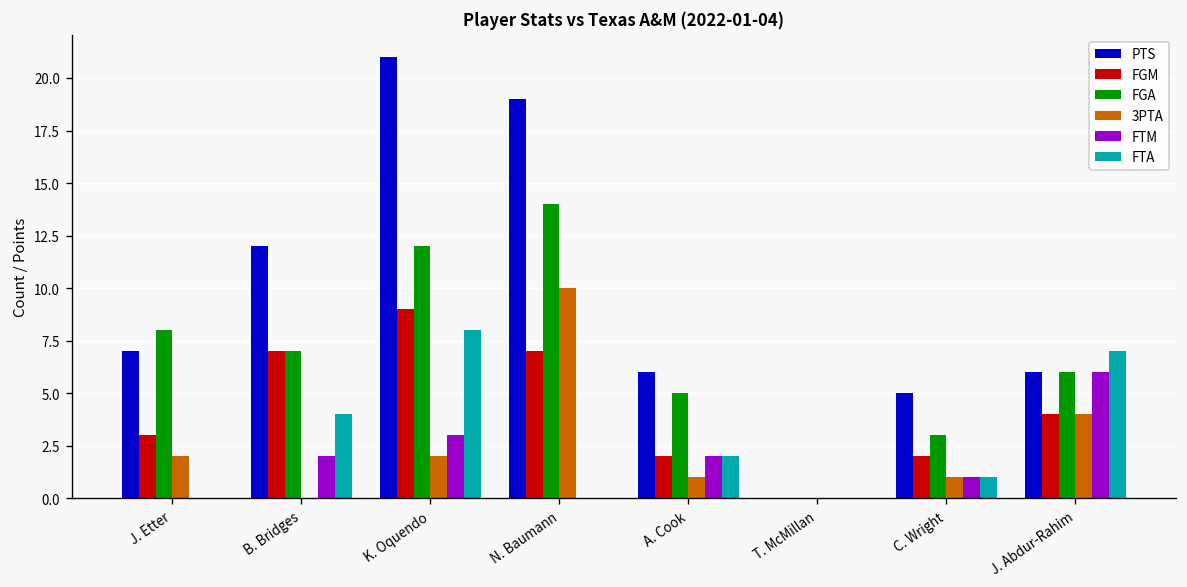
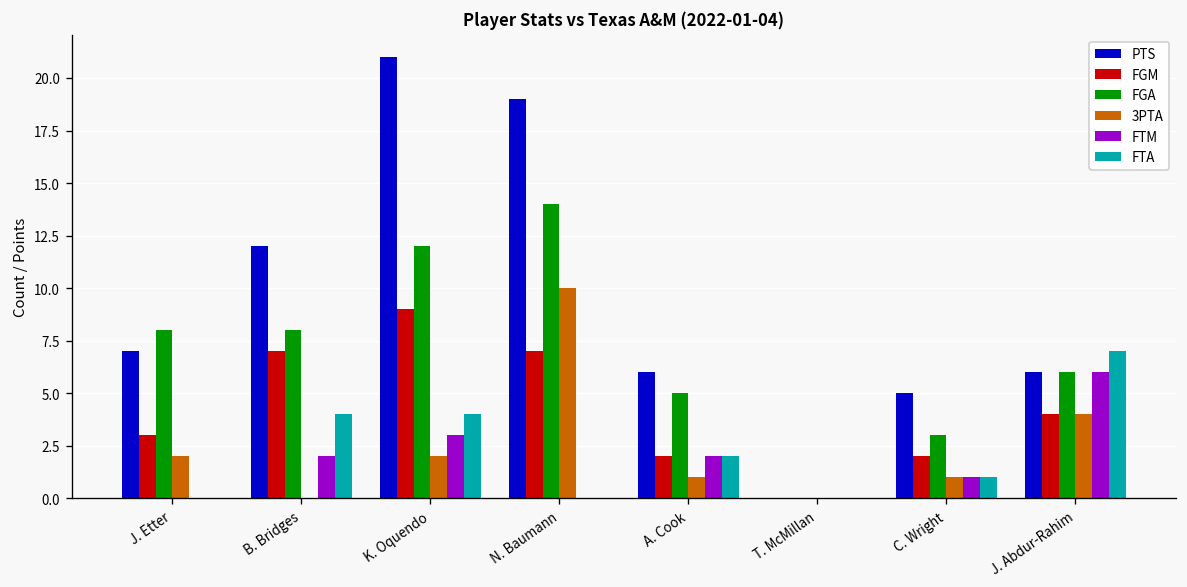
  {
    "PTS": {
      "J. Etter": 7,
      "B. Bridges": 12,
      "K. Oquendo": 21,
      "N. Baumann": 19,
      "A. Cook": 6,
      "T. McMillan": 0,
      "C. Wright": 5,
      "J. Abdur-Rahim": 6
    },
    "FGM": {
      "J. Etter": 3,
      "B. Bridges": 7,
      "K. Oquendo": 9,
      "N. Baumann": 7,
      "A. Cook": 2,
      "T. McMillan": 0,
      "C. Wright": 2,
      "J. Abdur-Rahim": 4
    },
    "FGA": {
      "J. Etter": 8,
-     "B. Bridges": 7,
+     "B. Bridges": 8,
      "K. Oquendo": 12,
      "N. Baumann": 14,
      "A. Cook": 5,
      "T. McMillan": 0,
      "C. Wright": 3,
      "J. Abdur-Rahim": 6
    },
    "3PTA": {
      "J. Etter": 2,
      "B. Bridges": 0,
      "K. Oquendo": 2,
      "N. Baumann": 10,
      "A. Cook": 1,
      "T. McMillan": 0,
      "C. Wright": 1,
      "J. Abdur-Rahim": 4
    },
    "FTM": {
      "J. Etter": 0,
      "B. Bridges": 2,
      "K. Oquendo": 3,
      "N. Baumann": 0,
      "A. Cook": 2,
      "T. McMillan": 0,
      "C. Wright": 1,
      "J. Abdur-Rahim": 6
    },
    "FTA": {
      "J. Etter": 0,
      "B. Bridges": 4,
-     "K. Oquendo": 8,
+     "K. Oquendo": 4,
      "N. Baumann": 0,
      "A. Cook": 2,
      "T. McMillan": 0,
      "C. Wright": 1,
      "J. Abdur-Rahim": 7
    }
  }
